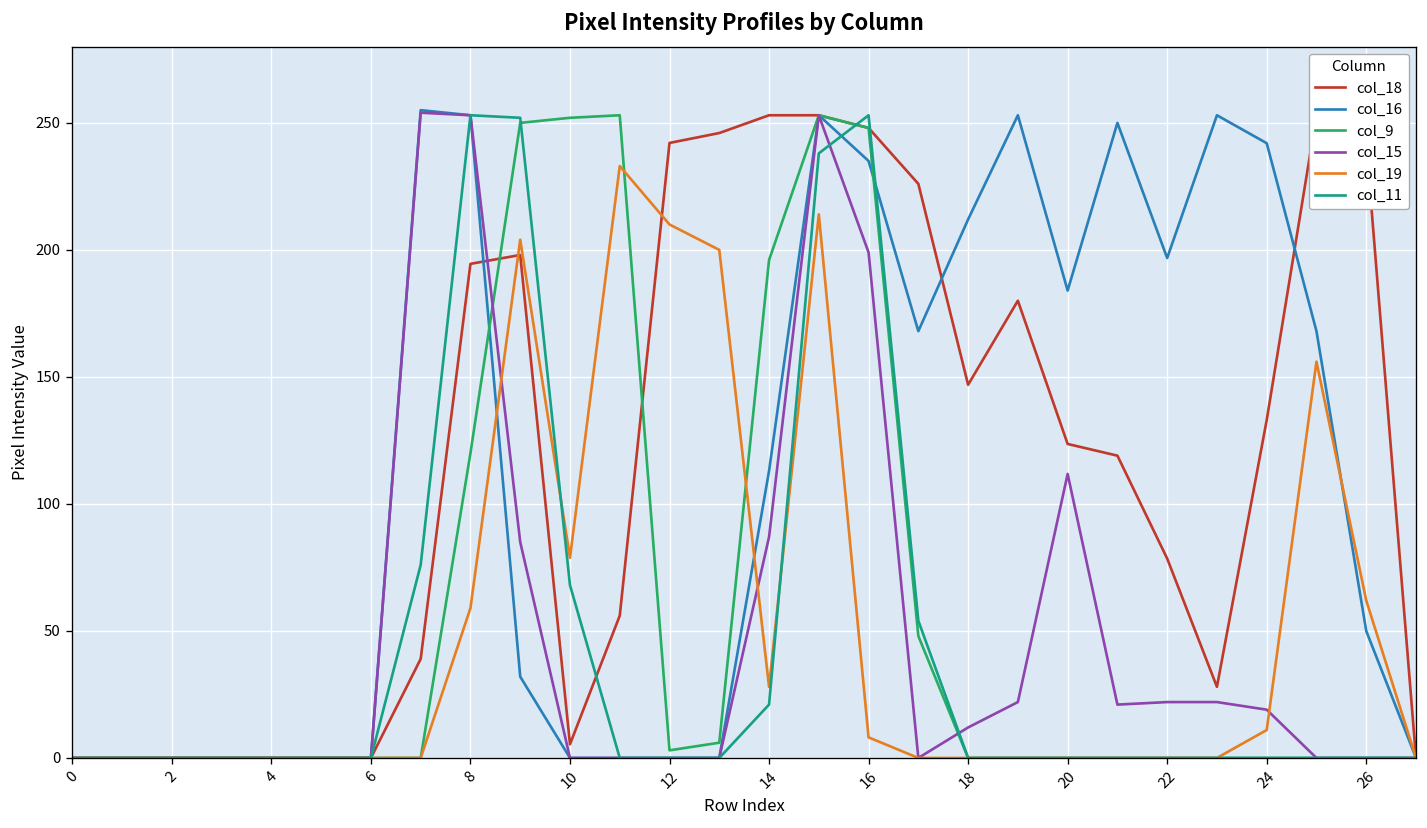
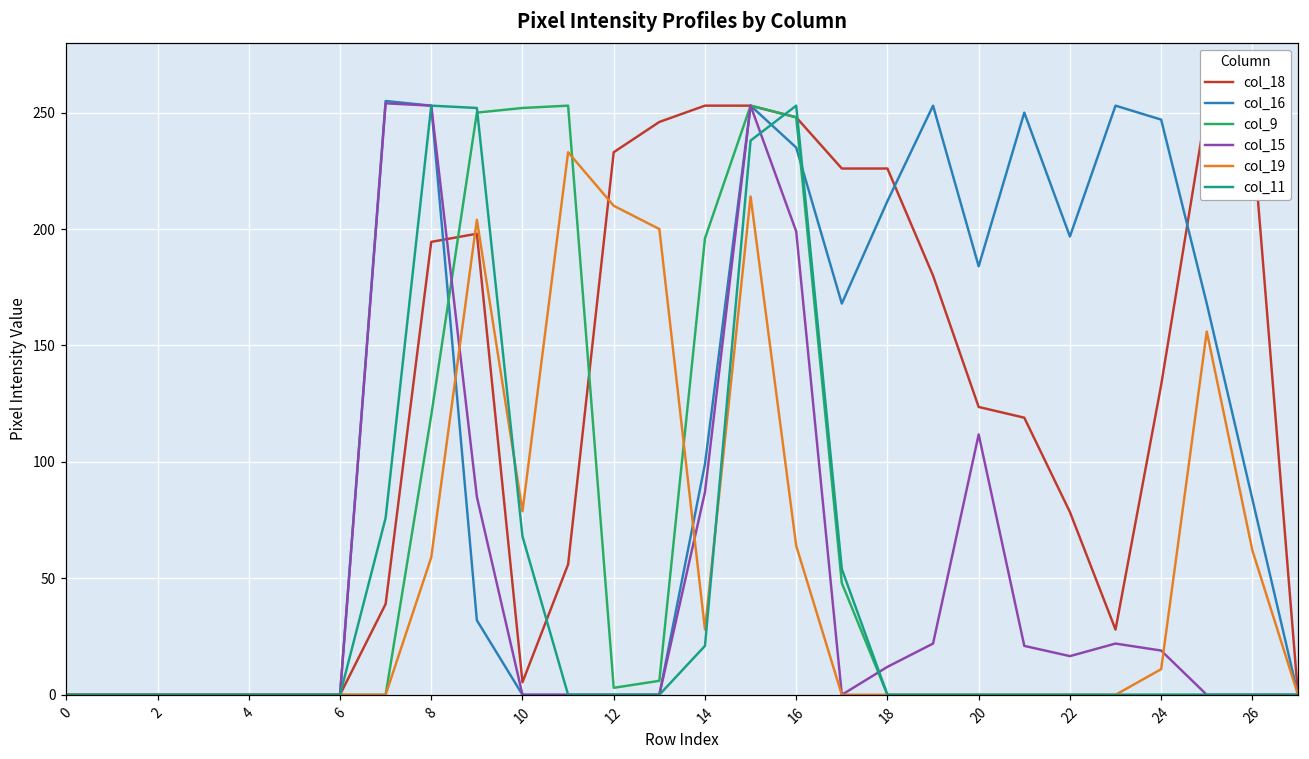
  {
    "col_18": {
      "8": 195,
      "10": 5,
-     "12": 242,
+     "12": 233,
      "14": 253,
-     "18": 147,
+     "18": 226,
      "20": 124,
      "22": 79,
      "24": 133
    },
    "col_16": {
-     "14": 113,
+     "14": 99,
      "16": 235,
      "18": 212,
      "20": 184,
      "22": 197,
-     "24": 242,
-     "26": 50
+     "24": 247,
+     "26": 84
    },
    "col_15": {
      "14": 87,
      "16": 199,
      "18": 12,
      "20": 112,
-     "22": 22,
+     "22": 17,
      "24": 19
    },
    "col_19": {
      "8": 59,
      "10": 79,
      "12": 210,
      "14": 28,
-     "16": 8,
+     "16": 64,
      "24": 11,
      "26": 62
    }
  }
